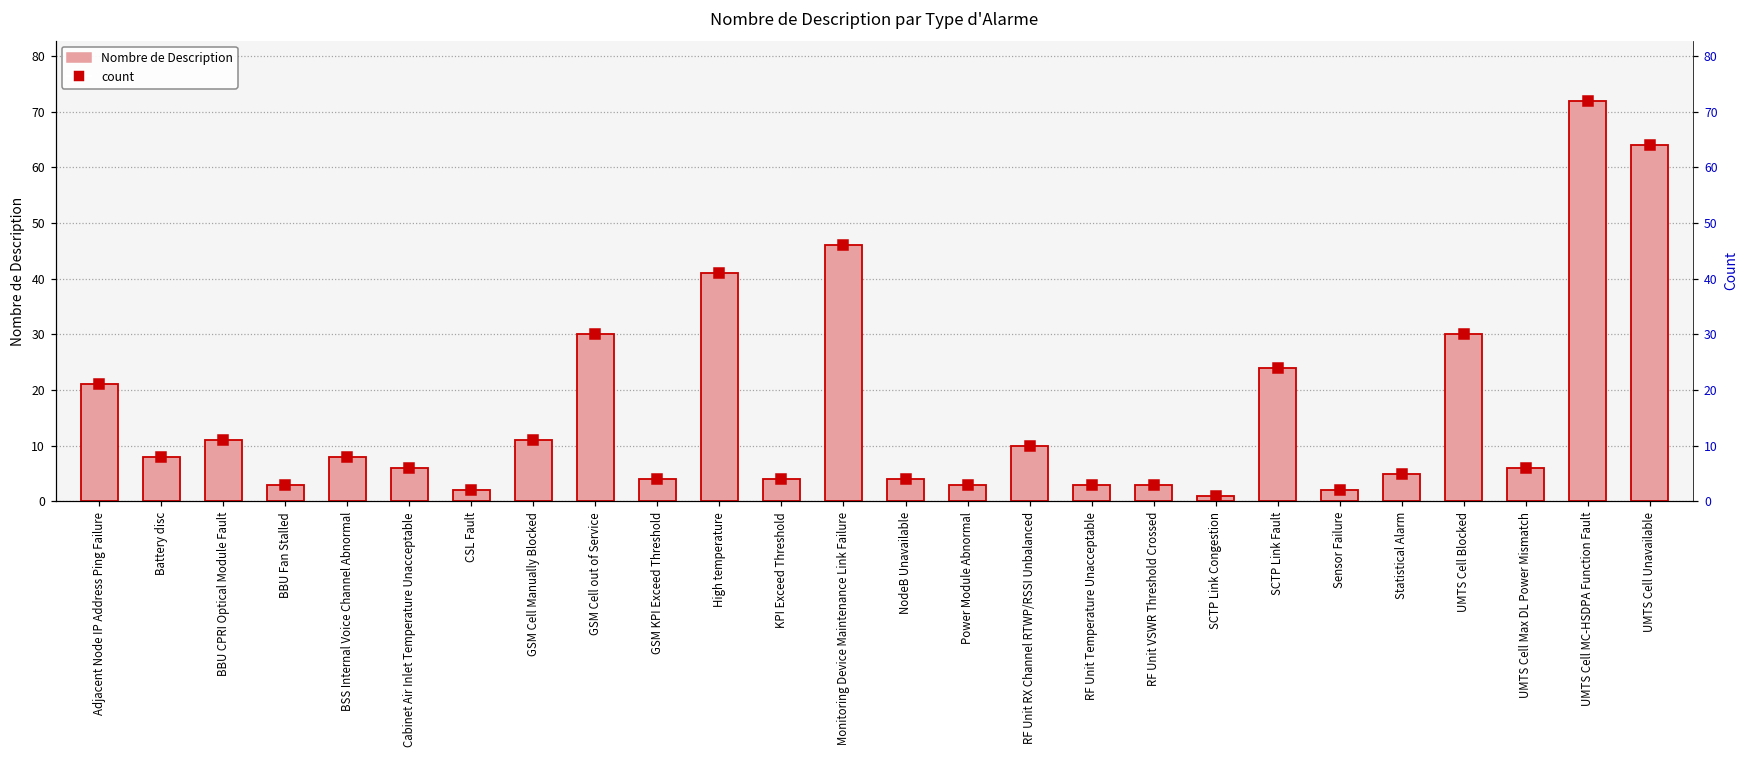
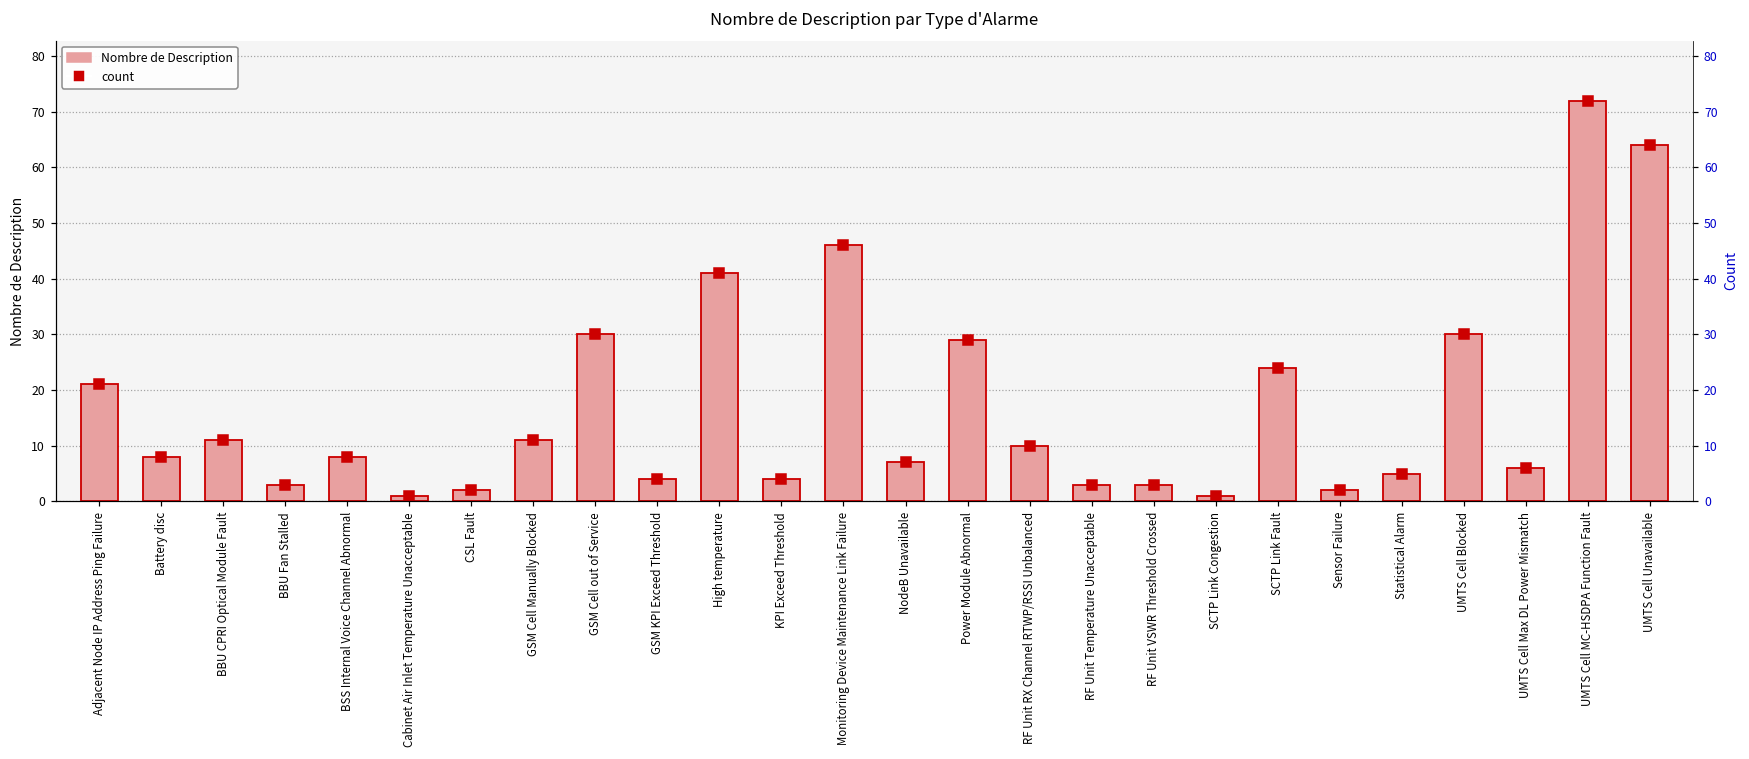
  {
    "Nombre de Description": {
      "Adjacent Node IP Address Ping Failure": 21,
      "Battery disc": 8,
      "BBU CPRI Optical Module Fault": 11,
      "BBU Fan Stalled": 3,
      "BSS Internal Voice Channel Abnormal": 8,
-     "Cabinet Air Inlet Temperature Unacceptable": 6,
+     "Cabinet Air Inlet Temperature Unacceptable": 1,
      "CSL Fault": 2,
      "GSM Cell Manually Blocked": 11,
      "GSM Cell out of Service": 30,
      "GSM KPI Exceed Threshold": 4,
      "High temperature": 41,
      "KPI Exceed Threshold": 4,
      "Monitoring Device Maintenance Link Failure": 46,
-     "NodeB Unavailable": 4,
-     "Power Module Abnormal": 3,
+     "NodeB Unavailable": 7,
+     "Power Module Abnormal": 29,
      "RF Unit RX Channel RTWP/RSSI Unbalanced": 10,
      "RF Unit Temperature Unacceptable": 3,
      "RF Unit VSWR Threshold Crossed": 3,
      "SCTP Link Congestion": 1,
      "SCTP Link Fault": 24,
      "Sensor Failure": 2,
      "Statistical Alarm": 5,
      "UMTS Cell Blocked": 30,
      "UMTS Cell Max DL Power Mismatch": 6,
      "UMTS Cell MC-HSDPA Function Fault": 72,
      "UMTS Cell Unavailable": 64
    }
  }
